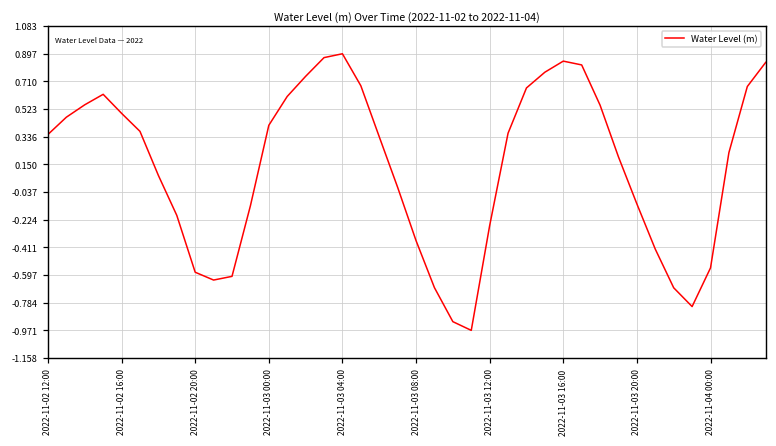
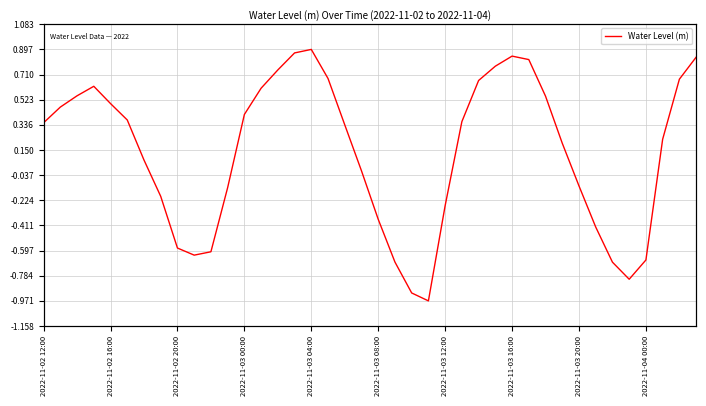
  {
    "2022-11-02 12:00": 0.35,
    "2022-11-02 16:00": 0.49,
    "2022-11-02 20:00": -0.58,
    "2022-11-03 00:00": 0.41,
    "2022-11-03 04:00": 0.90,
    "2022-11-03 08:00": -0.36,
    "2022-11-03 12:00": -0.26,
    "2022-11-03 16:00": 0.85,
    "2022-11-03 20:00": -0.12,
-   "2022-11-04 00:00": -0.55
+   "2022-11-04 00:00": -0.67
  }
